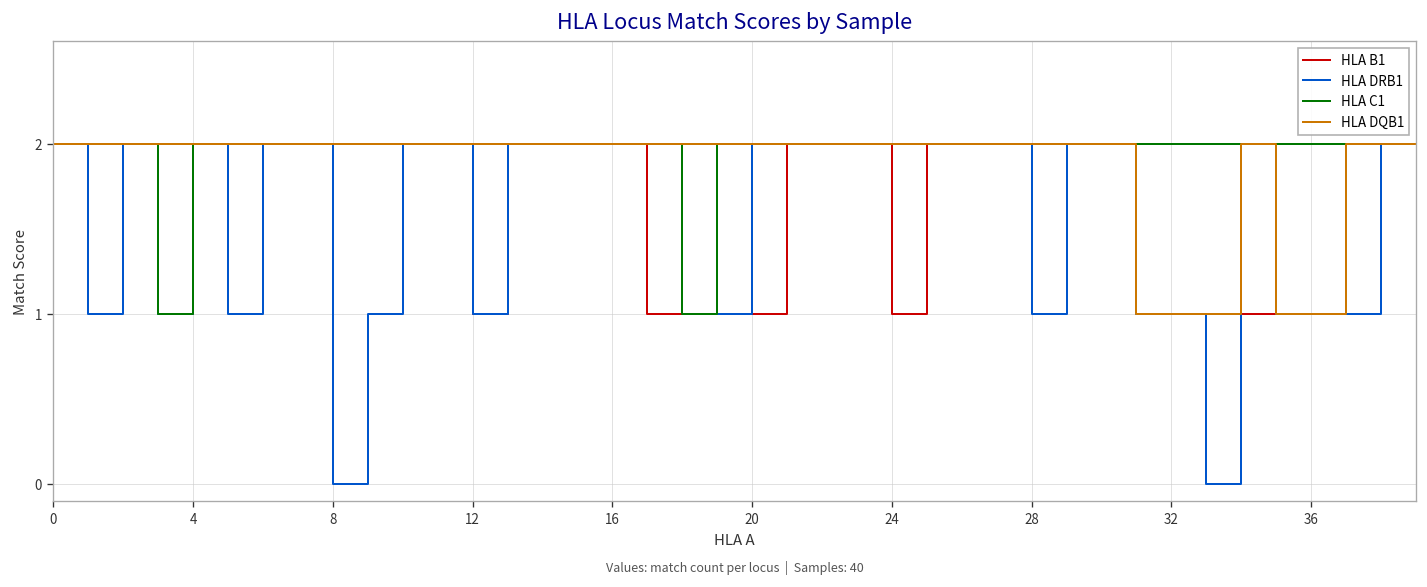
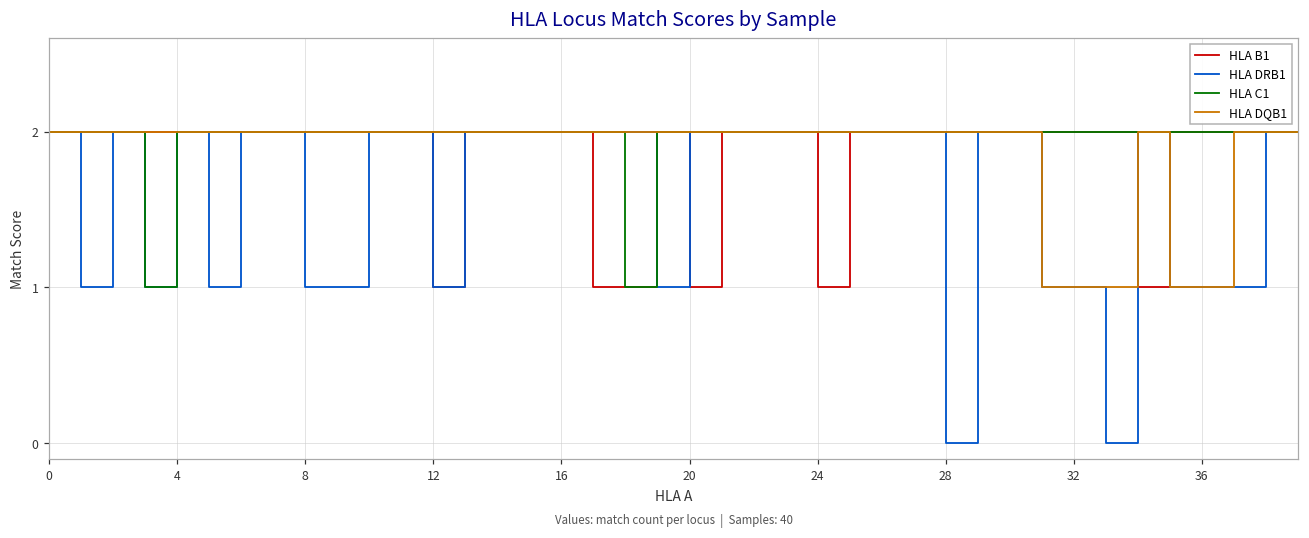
  {
    "HLA B1": {
      "20": 1,
      "24": 1
    },
    "HLA DRB1": {
-     "8": 0,
-     "28": 1
+     "8": 1,
+     "28": 0
    }
  }
